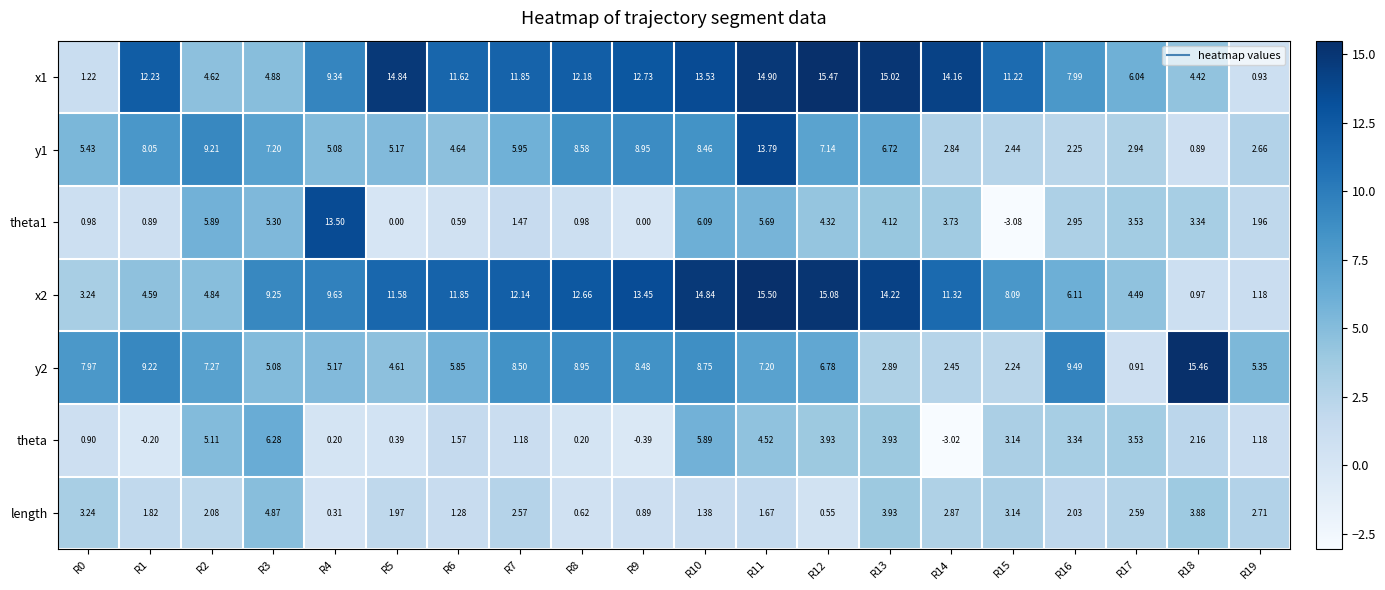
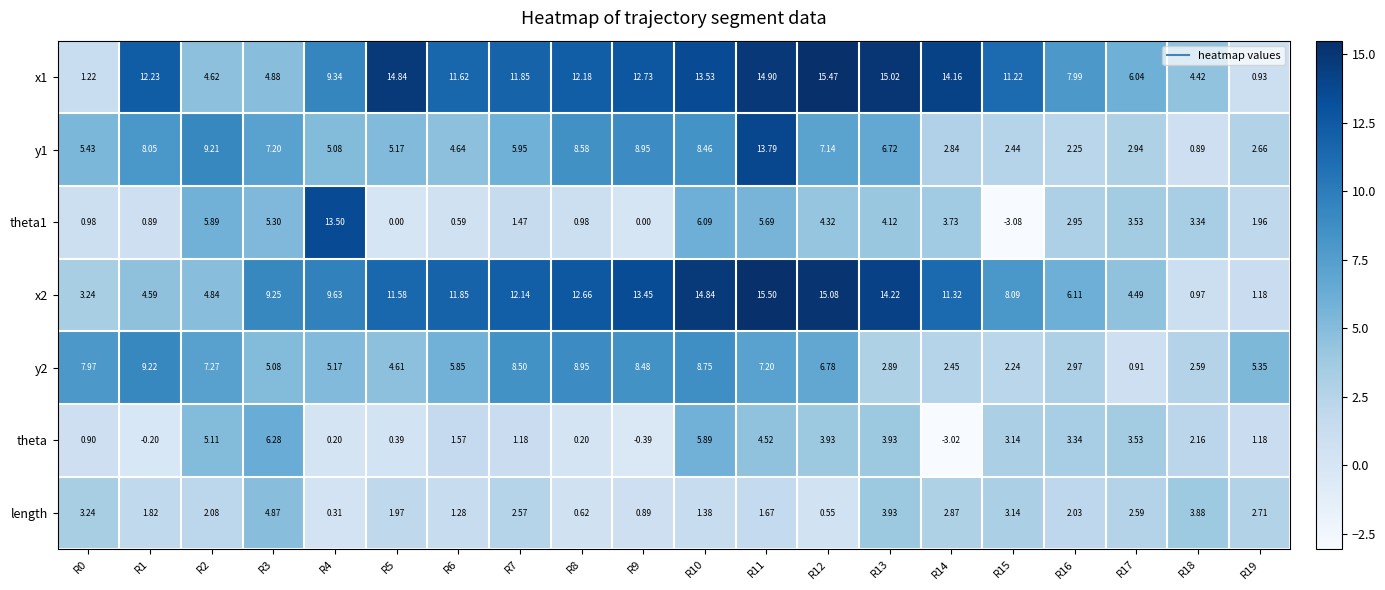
  {
    "x1": {
      "R0": 1.22,
      "R1": 12.23,
      "R2": 4.62,
      "R3": 4.88,
      "R4": 9.34,
      "R5": 14.84,
      "R6": 11.62,
      "R7": 11.85,
      "R8": 12.18,
      "R9": 12.73,
      "R10": 13.53,
      "R11": 14.90,
      "R12": 15.47,
      "R13": 15.02,
      "R14": 14.16,
      "R15": 11.22,
      "R16": 7.99,
      "R17": 6.04,
      "R18": 4.42,
      "R19": 0.93
    },
    "y1": {
      "R0": 5.43,
      "R1": 8.05,
      "R2": 9.21,
      "R3": 7.20,
      "R4": 5.08,
      "R5": 5.17,
      "R6": 4.64,
      "R7": 5.95,
      "R8": 8.58,
      "R9": 8.95,
      "R10": 8.46,
      "R11": 13.79,
      "R12": 7.14,
      "R13": 6.72,
      "R14": 2.84,
      "R15": 2.44,
      "R16": 2.25,
      "R17": 2.94,
      "R18": 0.89,
      "R19": 2.66
    },
    "theta1": {
      "R0": 0.98,
      "R1": 0.89,
      "R2": 5.89,
      "R3": 5.30,
      "R4": 13.50,
      "R5": 0.00,
      "R6": 0.59,
      "R7": 1.47,
      "R8": 0.98,
      "R9": 0.00,
      "R10": 6.09,
      "R11": 5.69,
      "R12": 4.32,
      "R13": 4.12,
      "R14": 3.73,
      "R15": -3.08,
      "R16": 2.95,
      "R17": 3.53,
      "R18": 3.34,
      "R19": 1.96
    },
    "x2": {
      "R0": 3.24,
      "R1": 4.59,
      "R2": 4.84,
      "R3": 9.25,
      "R4": 9.63,
      "R5": 11.58,
      "R6": 11.85,
      "R7": 12.14,
      "R8": 12.66,
      "R9": 13.45,
      "R10": 14.84,
      "R11": 15.50,
      "R12": 15.08,
      "R13": 14.22,
      "R14": 11.32,
      "R15": 8.09,
      "R16": 6.11,
      "R17": 4.49,
      "R18": 0.97,
      "R19": 1.18
    },
    "y2": {
      "R0": 7.97,
      "R1": 9.22,
      "R2": 7.27,
      "R3": 5.08,
      "R4": 5.17,
      "R5": 4.61,
      "R6": 5.85,
      "R7": 8.50,
      "R8": 8.95,
      "R9": 8.48,
      "R10": 8.75,
      "R11": 7.20,
      "R12": 6.78,
      "R13": 2.89,
      "R14": 2.45,
      "R15": 2.24,
-     "R16": 9.49,
+     "R16": 2.97,
      "R17": 0.91,
-     "R18": 15.46,
+     "R18": 2.59,
      "R19": 5.35
    },
    "theta": {
      "R0": 0.90,
      "R1": -0.20,
      "R2": 5.11,
      "R3": 6.28,
      "R4": 0.20,
      "R5": 0.39,
      "R6": 1.57,
      "R7": 1.18,
      "R8": 0.20,
      "R9": -0.39,
      "R10": 5.89,
      "R11": 4.52,
      "R12": 3.93,
      "R13": 3.93,
      "R14": -3.02,
      "R15": 3.14,
      "R16": 3.34,
      "R17": 3.53,
      "R18": 2.16,
      "R19": 1.18
    },
    "length": {
      "R0": 3.24,
      "R1": 1.82,
      "R2": 2.08,
      "R3": 4.87,
      "R4": 0.31,
      "R5": 1.97,
      "R6": 1.28,
      "R7": 2.57,
      "R8": 0.62,
      "R9": 0.89,
      "R10": 1.38,
      "R11": 1.67,
      "R12": 0.55,
      "R13": 3.93,
      "R14": 2.87,
      "R15": 3.14,
      "R16": 2.03,
      "R17": 2.59,
      "R18": 3.88,
      "R19": 2.71
    }
  }
